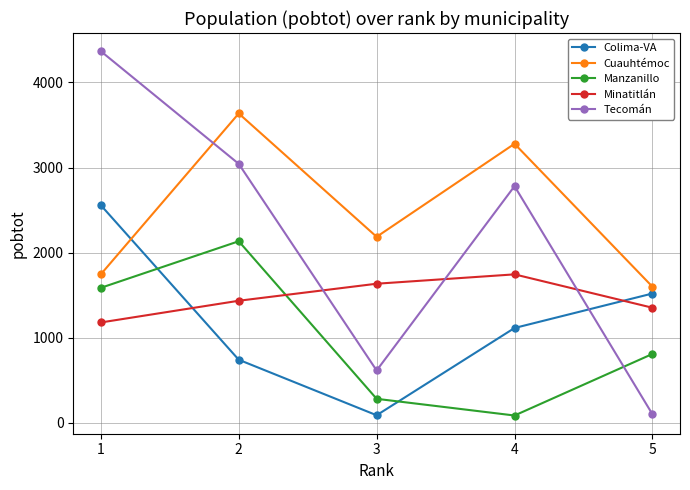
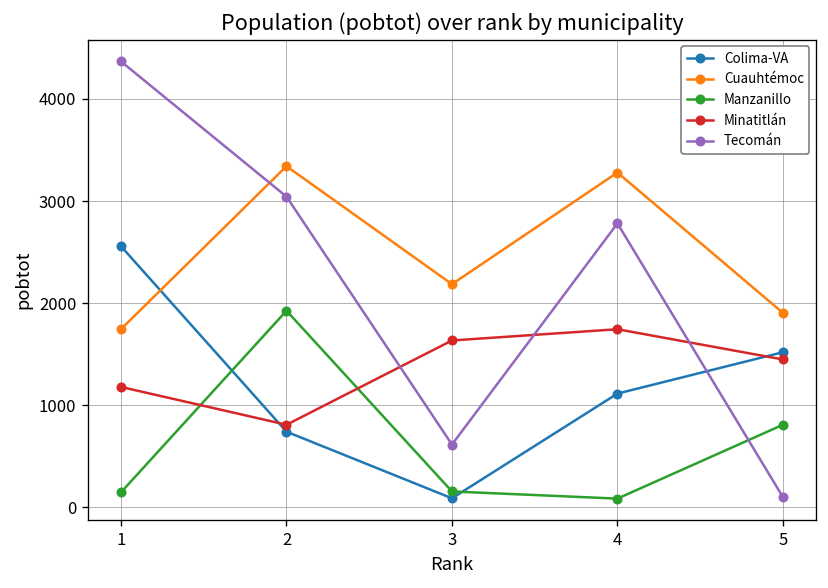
  {
    "Colima-VA": {
      "1": 2600,
      "2": 700,
      "3": 100,
      "4": 1100,
      "5": 1500
    },
    "Cuauhtémoc": {
      "1": 1700,
-     "2": 3600,
+     "2": 3300,
      "3": 2200,
      "4": 3300,
-     "5": 1600
+     "5": 1900
    },
    "Manzanillo": {
-     "1": 1600,
-     "2": 2100,
-     "3": 300,
+     "1": 100,
+     "2": 1900,
+     "3": 200,
      "4": 100,
      "5": 800
    },
    "Minatitlán": {
      "1": 1200,
-     "2": 1400,
+     "2": 800,
      "3": 1600,
      "4": 1700,
-     "5": 1350
+     "5": 1450
    },
    "Tecomán": {
      "1": 4400,
      "2": 3000,
      "3": 600,
      "4": 2800,
      "5": 100
    }
  }
